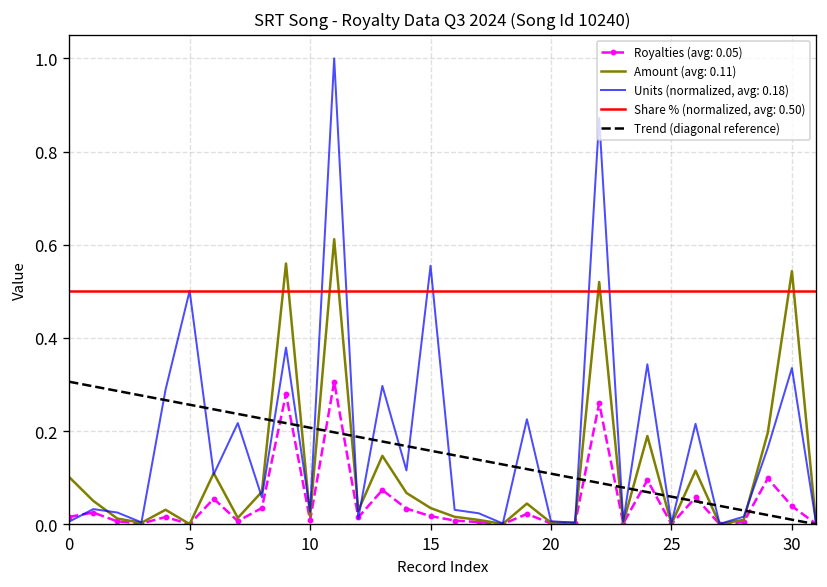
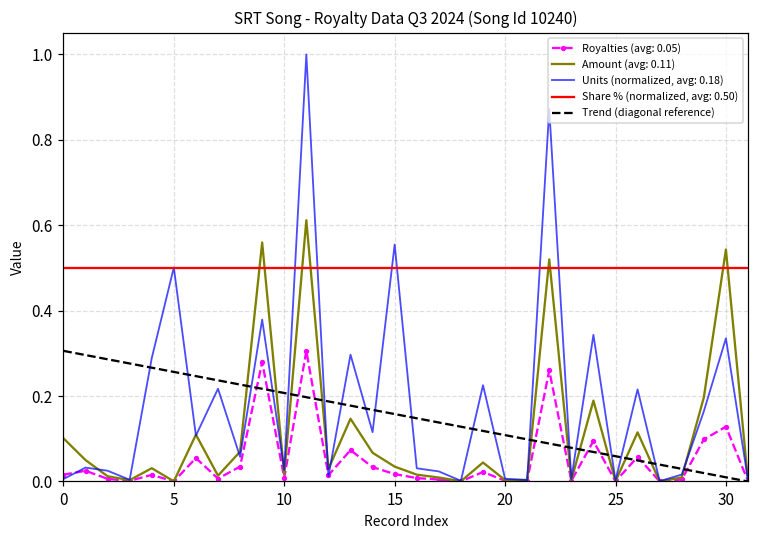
  {
    "Royalties (avg: 0.05)": {
      "0": 0.02,
      "10": 0.01,
      "15": 0.02,
-     "30": 0.04
+     "30": 0.13
    },
    "Amount (avg: 0.11)": {
      "0": 0.10,
      "10": 0.02,
      "15": 0.03,
      "30": 0.54
    },
    "Units (normalized, avg: 0.18)": {
      "0": 0.01,
      "10": 0.03,
      "15": 0.55,
      "30": 0.34
    },
    "Share % (normalized, avg: 0.50)": {
      "0": 0.50,
      "10": 0.50,
      "15": 0.50,
      "20": 0.50,
      "25": 0.50,
      "30": 0.50
    },
    "Trend (diagonal reference)": {
      "0": 0.31,
      "5": 0.26,
      "10": 0.21,
      "15": 0.16,
      "20": 0.11,
      "25": 0.06,
      "30": 0.01
    }
  }
